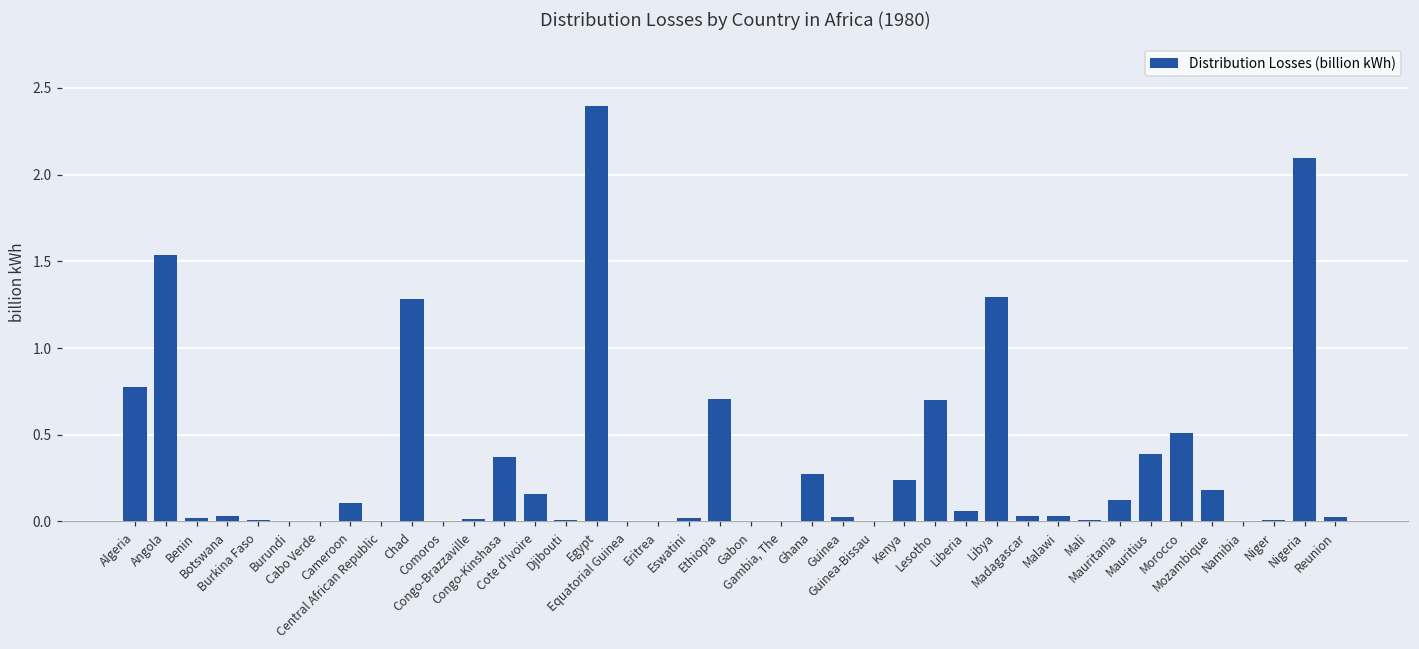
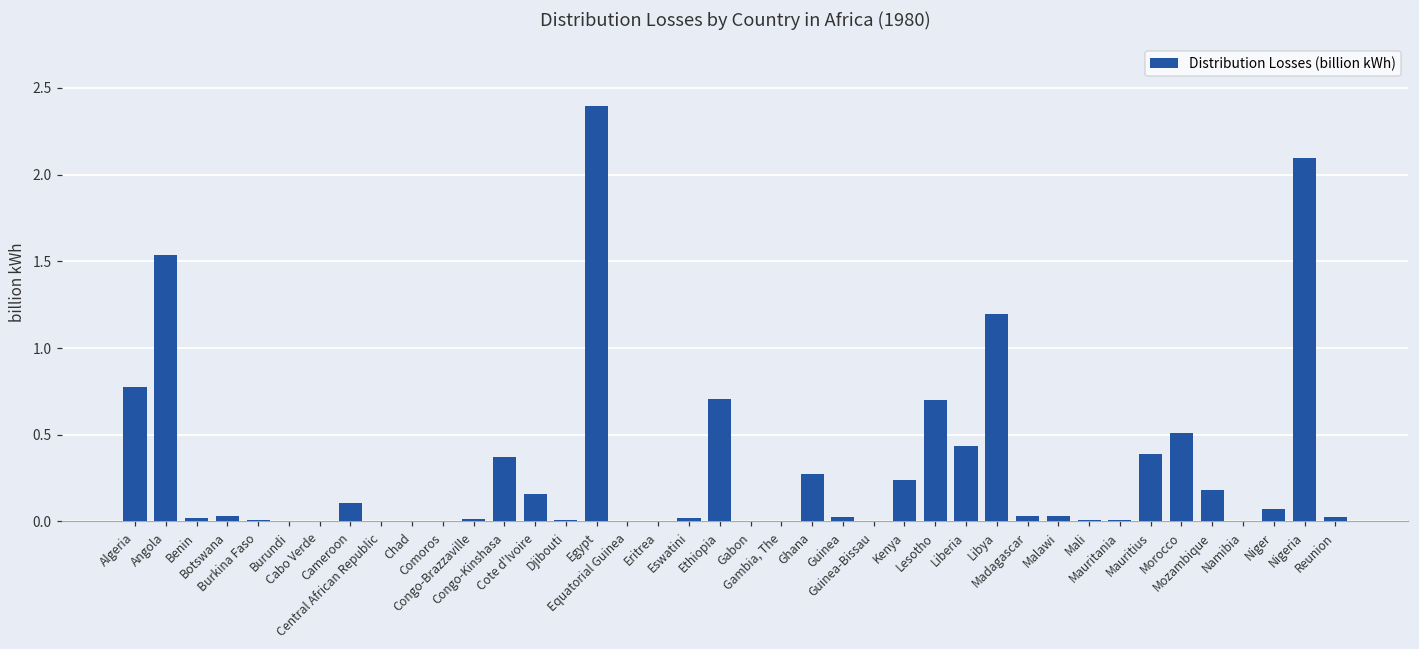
  {
    "Algeria": 0.78,
    "Angola": 1.54,
    "Benin": 0.02,
    "Botswana": 0.03,
    "Cameroon": 0.11,
-   "Chad": 1.28,
+   "Chad": 0.00,
    "Congo-Kinshasa": 0.37,
    "Cote d'Ivoire": 0.16,
    "Egypt": 2.40,
    "Eritrea": 0.00,
    "Eswatini": 0.02,
    "Ethiopia": 0.71,
    "Ghana": 0.28,
    "Guinea": 0.03,
    "Kenya": 0.24,
    "Lesotho": 0.70,
-   "Liberia": 0.06,
-   "Libya": 1.29,
+   "Liberia": 0.43,
+   "Libya": 1.19,
    "Madagascar": 0.03,
    "Malawi": 0.03,
-   "Mauritania": 0.12,
+   "Mauritania": 0.01,
    "Mauritius": 0.39,
    "Morocco": 0.51,
    "Mozambique": 0.18,
    "Namibia": 0.00,
-   "Niger": 0.01,
+   "Niger": 0.07,
    "Nigeria": 2.09,
    "Reunion": 0.02
  }
